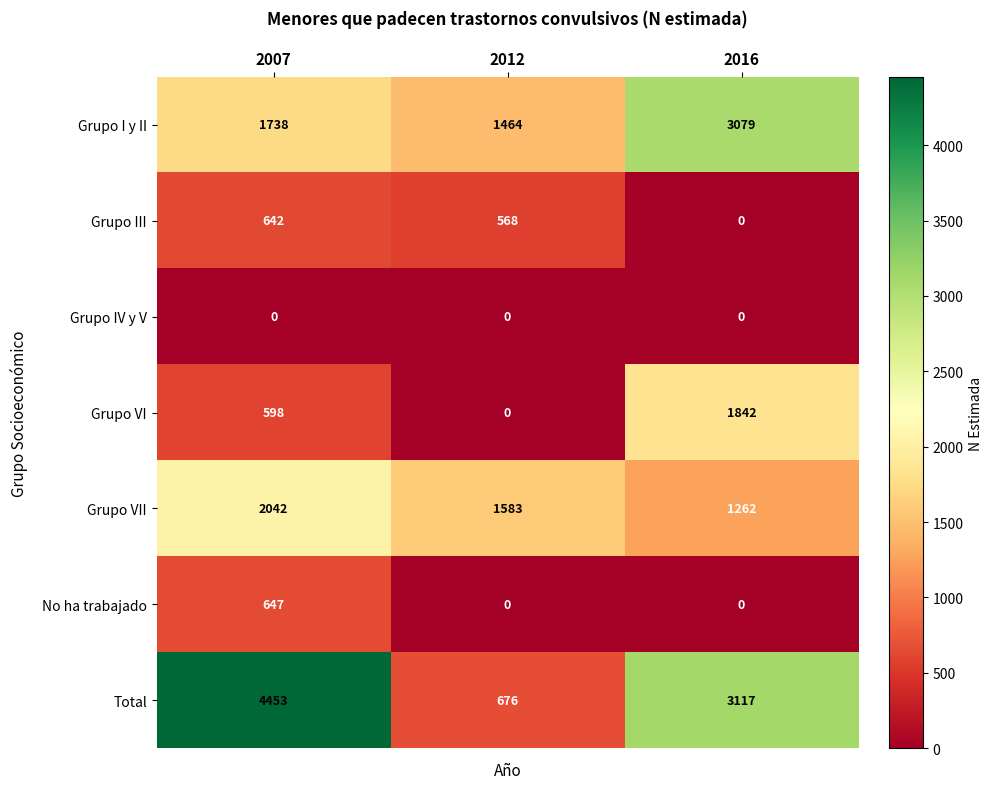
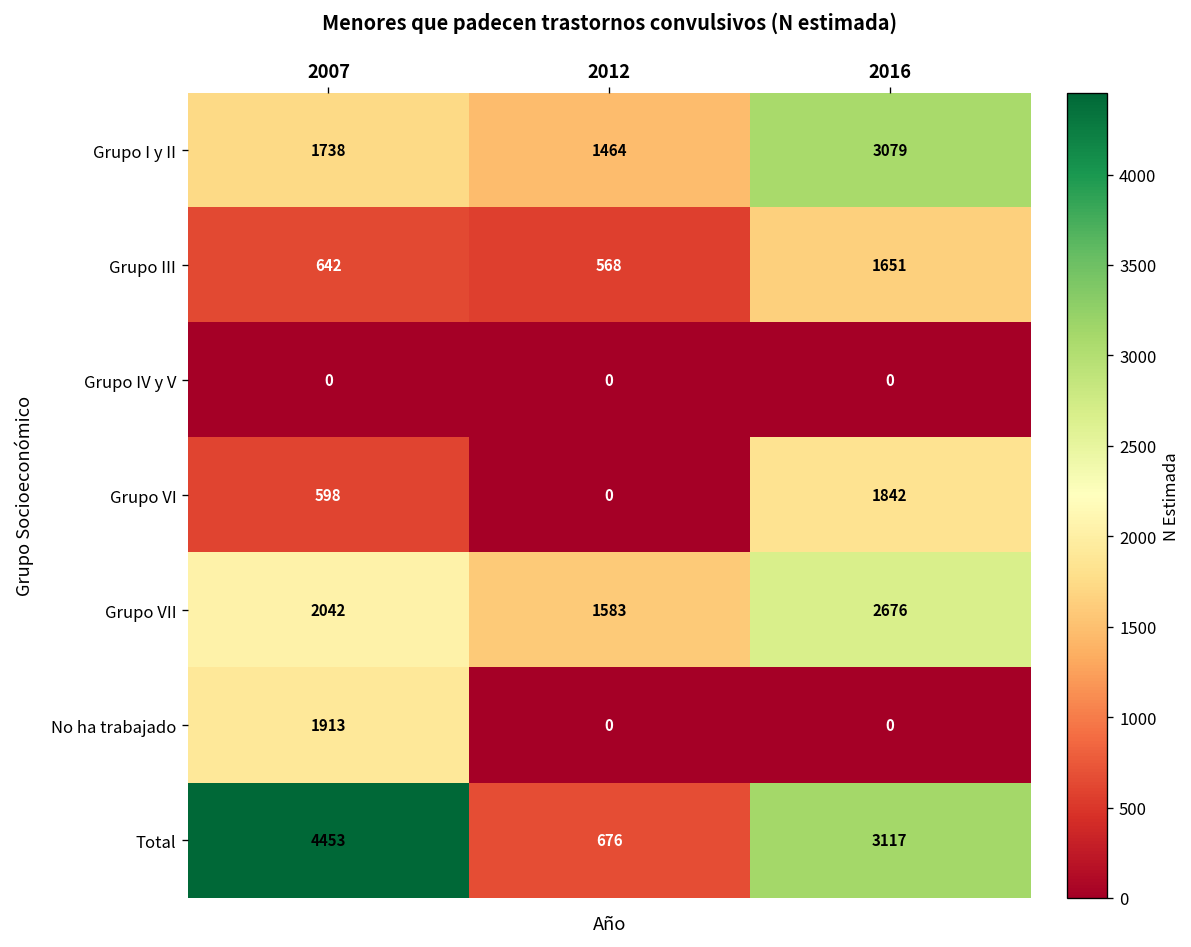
  {
    "Grupo I y II": {
      "2007": 1738,
      "2012": 1464,
      "2016": 3079
    },
    "Grupo III": {
      "2007": 642,
      "2012": 568,
-     "2016": 0
+     "2016": 1651
    },
    "Grupo IV y V": {
      "2007": 0,
      "2012": 0,
      "2016": 0
    },
    "Grupo VI": {
      "2007": 598,
      "2012": 0,
      "2016": 1842
    },
    "Grupo VII": {
      "2007": 2042,
      "2012": 1583,
-     "2016": 1262
+     "2016": 2676
    },
    "No ha trabajado": {
-     "2007": 647,
+     "2007": 1913,
      "2012": 0,
      "2016": 0
    },
    "Total": {
      "2007": 4453,
      "2012": 676,
      "2016": 3117
    }
  }
